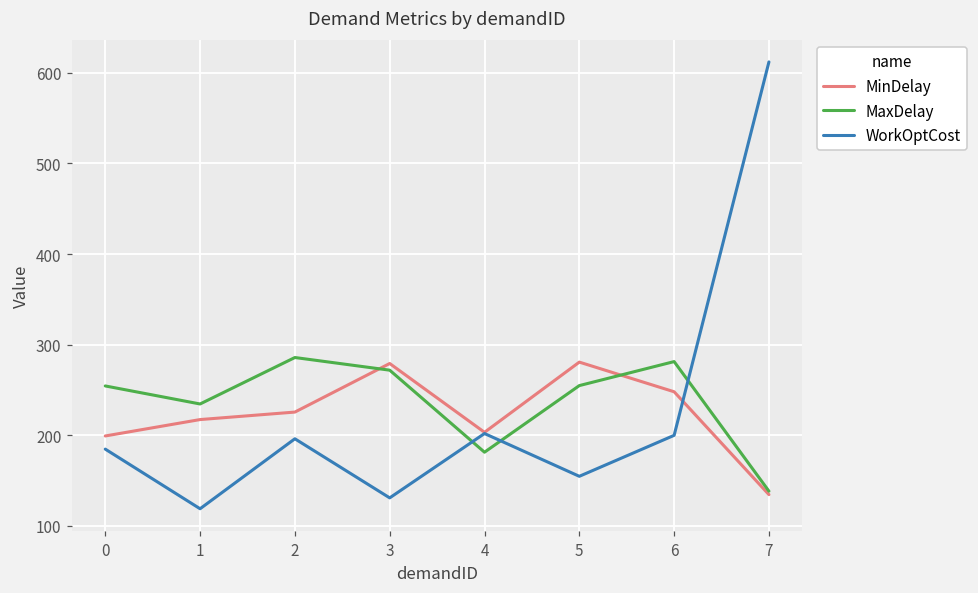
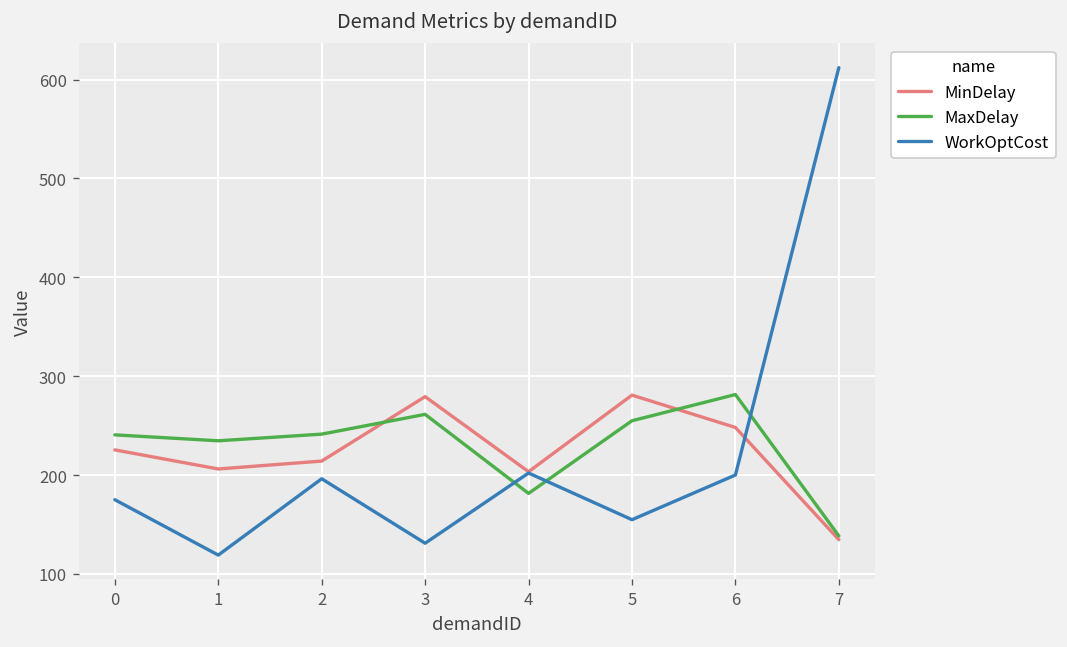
  {
    "MinDelay": {
-     "0": 200,
-     "1": 220,
-     "2": 230,
+     "0": 230,
+     "1": 210,
+     "2": 210,
      "3": 280,
      "5": 280,
      "6": 250,
      "7": 130
    },
    "MaxDelay": {
-     "0": 250,
+     "0": 240,
      "1": 230,
-     "2": 290,
-     "3": 270,
+     "2": 240,
+     "3": 260,
      "4": 180,
      "5": 250,
      "6": 280,
      "7": 140
    },
    "WorkOptCost": {
-     "0": 185,
+     "0": 175,
      "1": 120,
      "2": 200,
      "3": 130,
      "5": 150,
      "6": 200,
      "7": 610
    }
  }
